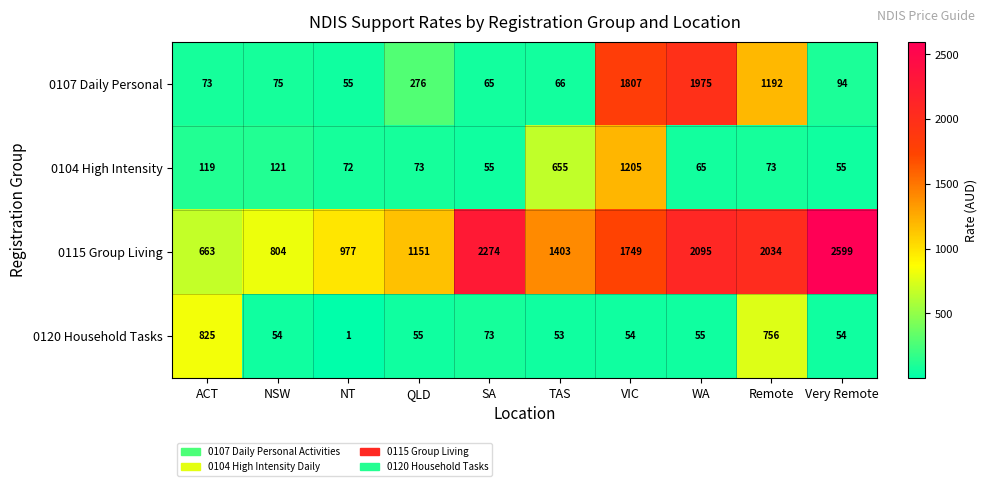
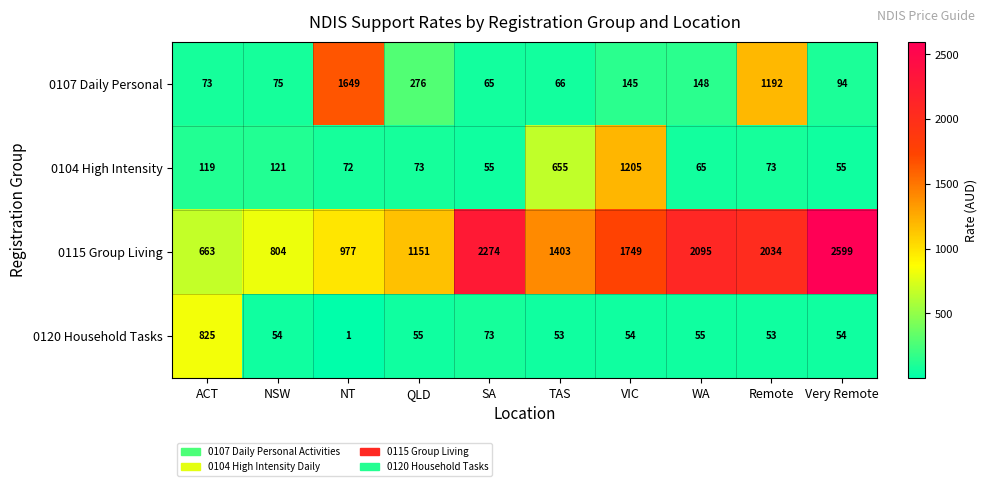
  {
    "0107 Daily Personal": {
      "ACT": 73,
      "NSW": 75,
-     "NT": 55,
+     "NT": 1649,
      "QLD": 276,
      "SA": 65,
      "TAS": 66,
-     "VIC": 1807,
-     "WA": 1975,
+     "VIC": 145,
+     "WA": 148,
      "Remote": 1192,
      "Very Remote": 94
    },
    "0104 High Intensity": {
      "ACT": 119,
      "NSW": 121,
      "NT": 72,
      "QLD": 73,
      "SA": 55,
      "TAS": 655,
      "VIC": 1205,
      "WA": 65,
      "Remote": 73,
      "Very Remote": 55
    },
    "0115 Group Living": {
      "ACT": 663,
      "NSW": 804,
      "NT": 977,
      "QLD": 1151,
      "SA": 2274,
      "TAS": 1403,
      "VIC": 1749,
      "WA": 2095,
      "Remote": 2034,
      "Very Remote": 2599
    },
    "0120 Household Tasks": {
      "ACT": 825,
      "NSW": 54,
      "NT": 1,
      "QLD": 55,
      "SA": 73,
      "TAS": 53,
      "VIC": 54,
      "WA": 55,
-     "Remote": 756,
+     "Remote": 53,
      "Very Remote": 54
    }
  }
